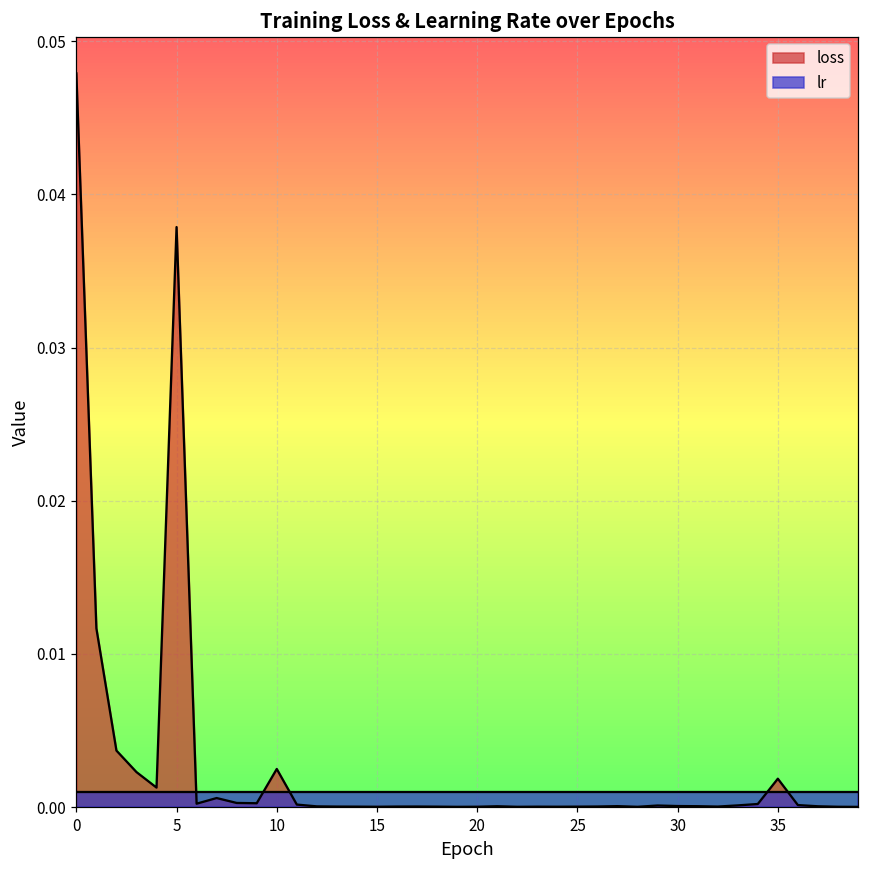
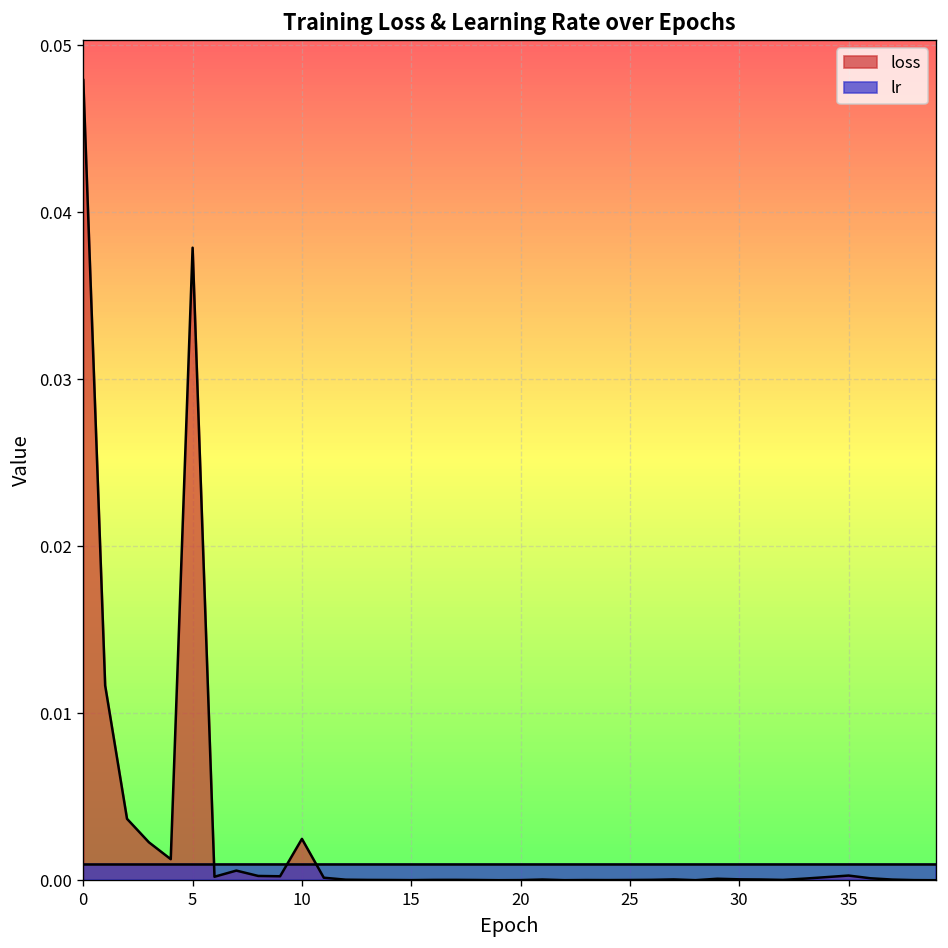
  {
    "loss": {
      "0": 0.0479,
      "5": 0.0379,
      "10": 0.0025,
      "15": 0.0000,
      "20": 0.0000,
      "25": 0.0000,
      "30": 0.0001,
-     "35": 0.0019
+     "35": 0.0003
    },
    "lr": {
      "0": 0.0010,
      "5": 0.0010,
      "10": 0.0010,
      "15": 0.0010,
      "20": 0.0010,
      "25": 0.0010,
      "30": 0.0010,
      "35": 0.0010
    }
  }
